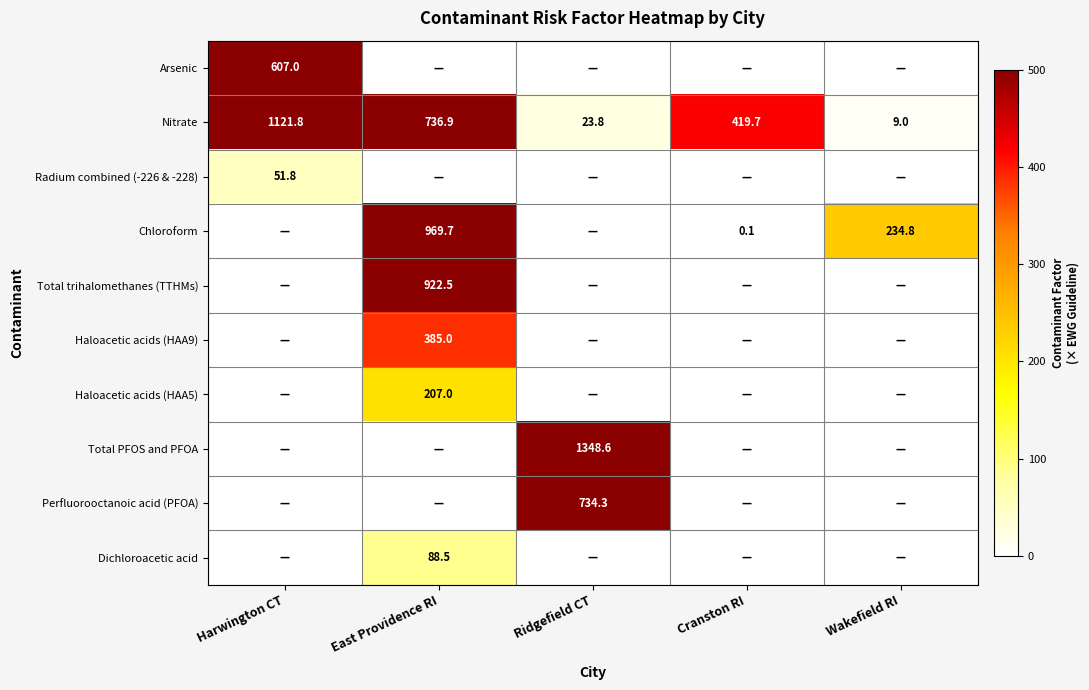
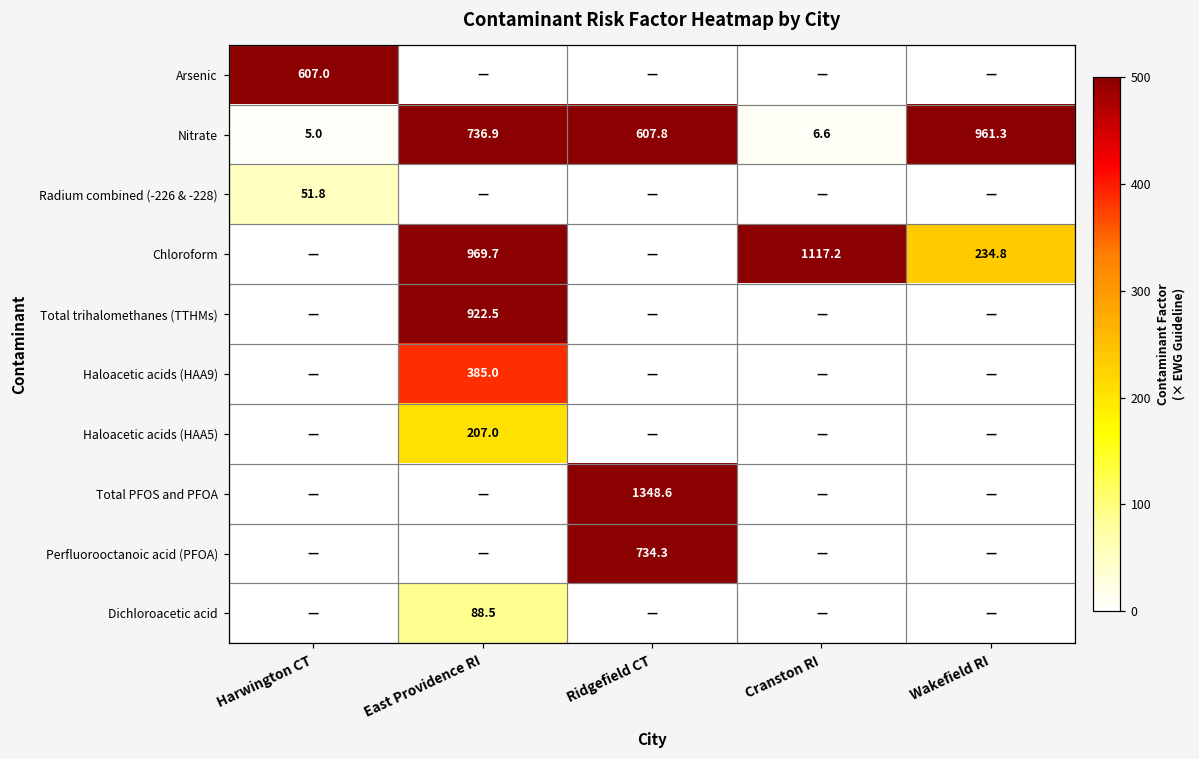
  {
    "Arsenic": {
      "Harwington CT": 607.0
    },
    "Nitrate": {
-     "Harwington CT": 1121.8,
+     "Harwington CT": 5.0,
      "East Providence RI": 736.9,
-     "Ridgefield CT": 23.8,
-     "Cranston RI": 419.7,
-     "Wakefield RI": 9.0
+     "Ridgefield CT": 607.8,
+     "Cranston RI": 6.6,
+     "Wakefield RI": 961.3
    },
    "Radium combined (-226 & -228)": {
      "Harwington CT": 51.8
    },
    "Chloroform": {
      "East Providence RI": 969.7,
-     "Cranston RI": 0.1,
+     "Cranston RI": 1117.2,
      "Wakefield RI": 234.8
    },
    "Total trihalomethanes (TTHMs)": {
      "East Providence RI": 922.5
    },
    "Haloacetic acids (HAA9)": {
      "East Providence RI": 385.0
    },
    "Haloacetic acids (HAA5)": {
      "East Providence RI": 207.0
    },
    "Total PFOS and PFOA": {
      "Ridgefield CT": 1348.6
    },
    "Perfluorooctanoic acid (PFOA)": {
      "Ridgefield CT": 734.3
    },
    "Dichloroacetic acid": {
      "East Providence RI": 88.5
    }
  }
